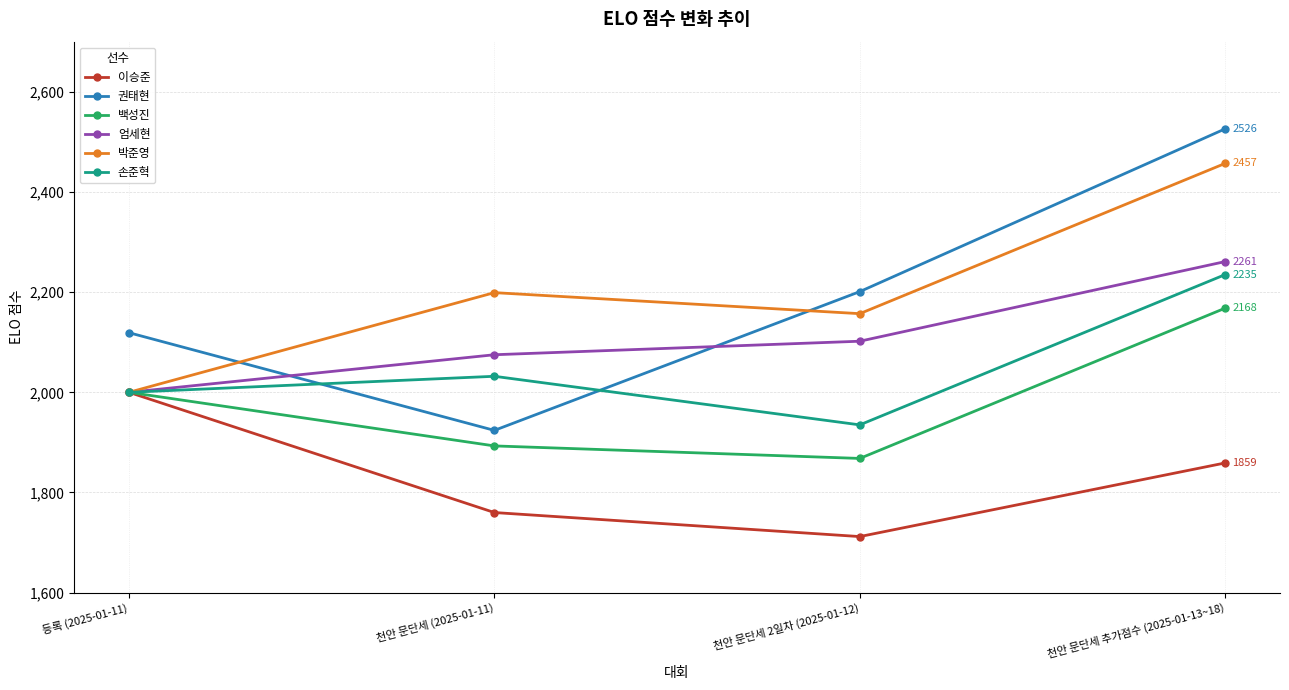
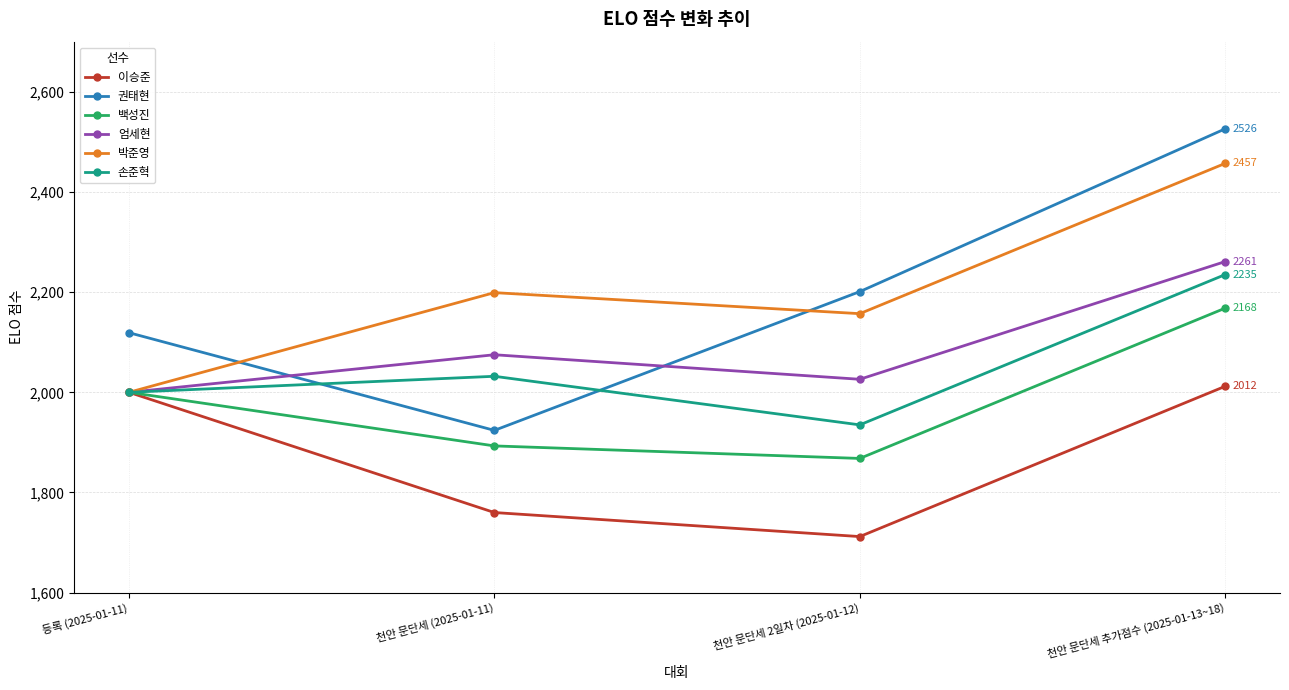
  {
    "이승준": {
-     "천안 문단세 추가점수 (2025-01-13~18)": "1859"
+     "천안 문단세 추가점수 (2025-01-13~18)": "2012"
    },
    "권태현": {
      "천안 문단세 추가점수 (2025-01-13~18)": "2526"
    },
    "엄세현": {
      "천안 문단세 (2025-01-11)": "2,080",
-     "천안 문단세 2일차 (2025-01-12)": "2,100"
+     "천안 문단세 2일차 (2025-01-12)": "2,030"
    },
    "박준영": {
      "천안 문단세 추가점수 (2025-01-13~18)": "2457"
    }
  }
